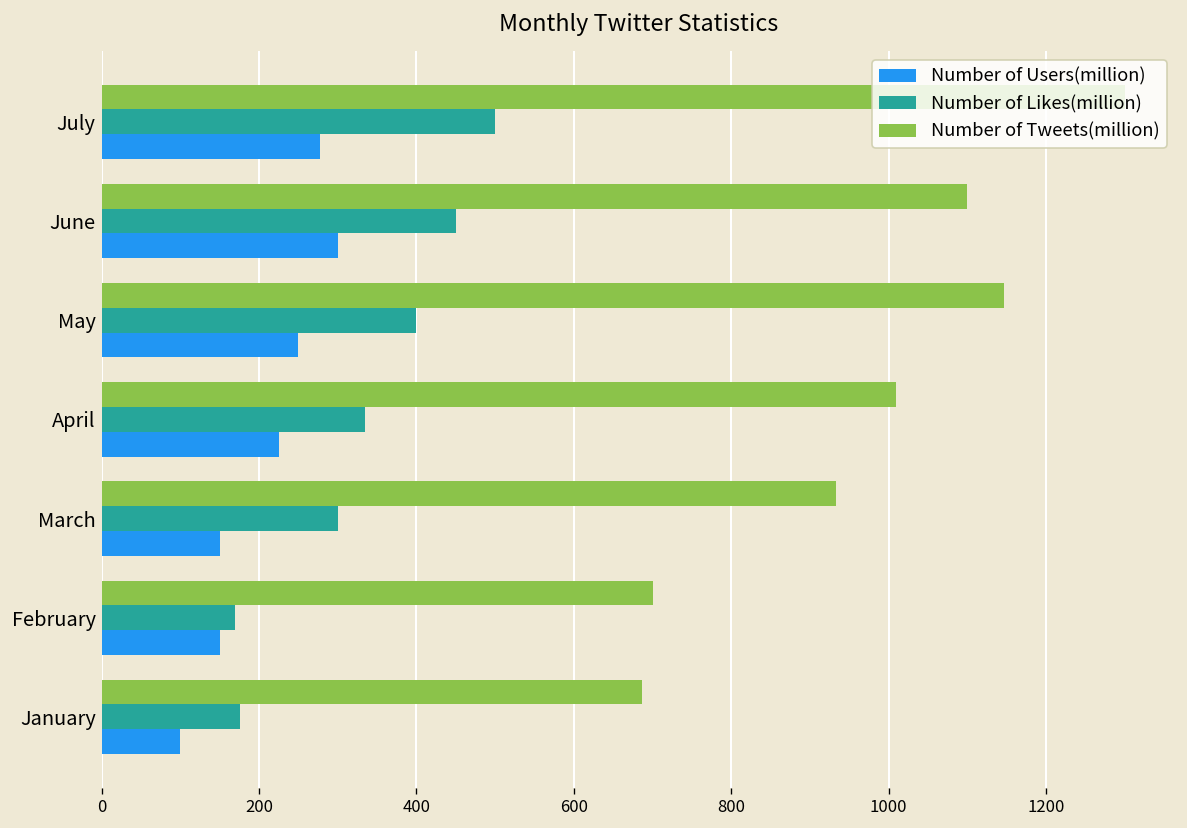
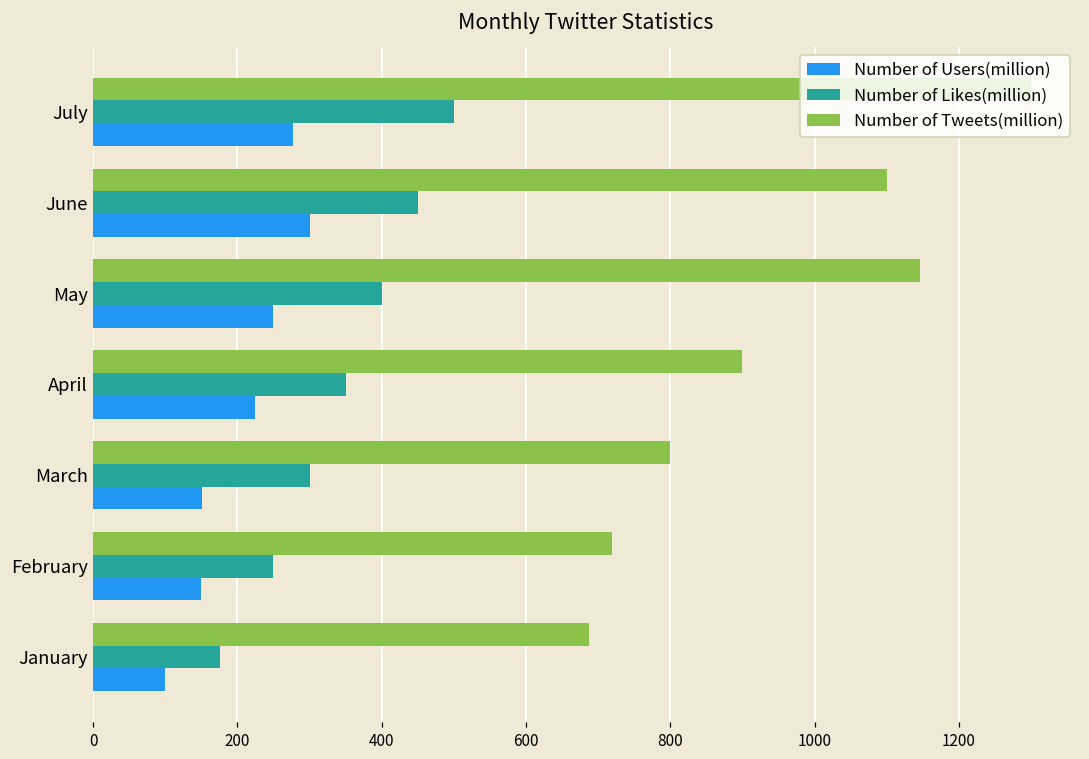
  {
    "Number of Users(million)": {
      "July": 280,
      "June": 300,
      "May": 250,
      "April": 230,
      "March": 150,
      "February": 150,
      "January": 100
    },
    "Number of Likes(million)": {
      "July": 500,
      "June": 450,
      "May": 400,
-     "April": 340,
+     "April": 350,
      "March": 300,
-     "February": 170,
+     "February": 250,
      "January": 180
    },
    "Number of Tweets(million)": {
      "June": 1100,
      "May": 1150,
-     "April": 1010,
-     "March": 930,
-     "February": 700,
+     "April": 900,
+     "March": 800,
+     "February": 720,
      "January": 690
    }
  }
